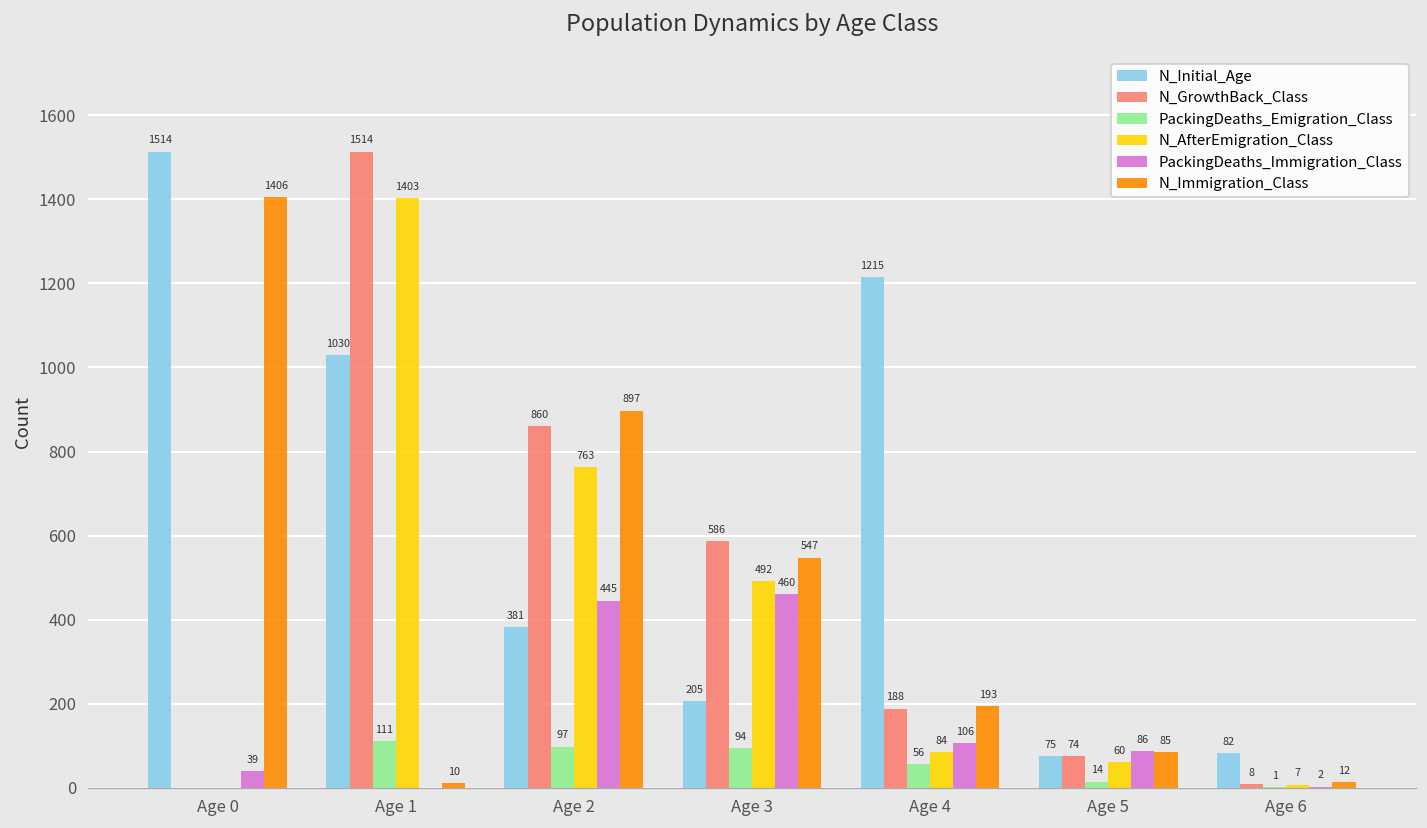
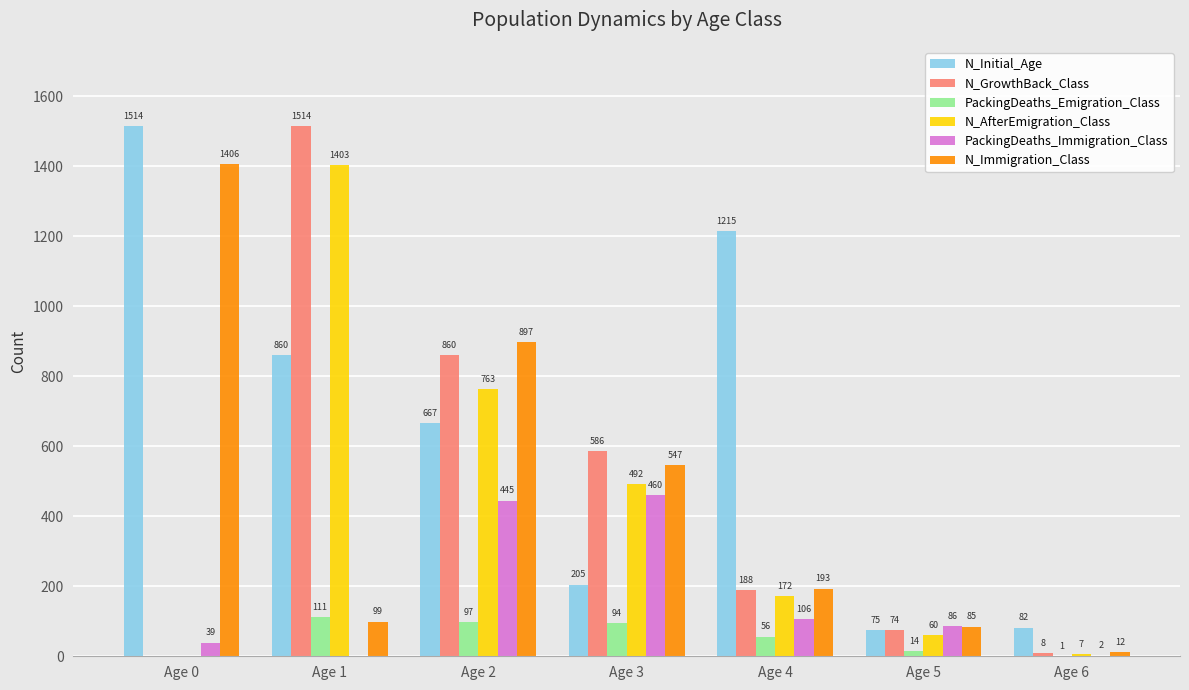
  {
    "N_Initial_Age": {
      "Age 0": 1514,
-     "Age 1": 1030,
-     "Age 2": 381,
+     "Age 1": 860,
+     "Age 2": 667,
      "Age 3": 205,
      "Age 4": 1215,
      "Age 5": 75,
      "Age 6": 82
    },
    "N_GrowthBack_Class": {
      "Age 1": 1514,
      "Age 2": 860,
      "Age 3": 586,
      "Age 4": 188,
      "Age 5": 74,
      "Age 6": 8
    },
    "PackingDeaths_Emigration_Class": {
      "Age 1": 111,
      "Age 2": 97,
      "Age 3": 94,
      "Age 4": 56,
      "Age 5": 14,
      "Age 6": 1
    },
    "N_AfterEmigration_Class": {
      "Age 1": 1403,
      "Age 2": 763,
      "Age 3": 492,
-     "Age 4": 84,
+     "Age 4": 172,
      "Age 5": 60,
      "Age 6": 7
    },
    "PackingDeaths_Immigration_Class": {
      "Age 0": 39,
      "Age 2": 445,
      "Age 3": 460,
      "Age 4": 106,
      "Age 5": 86,
      "Age 6": 2
    },
    "N_Immigration_Class": {
      "Age 0": 1406,
-     "Age 1": 10,
+     "Age 1": 99,
      "Age 2": 897,
      "Age 3": 547,
      "Age 4": 193,
      "Age 5": 85,
      "Age 6": 12
    }
  }
